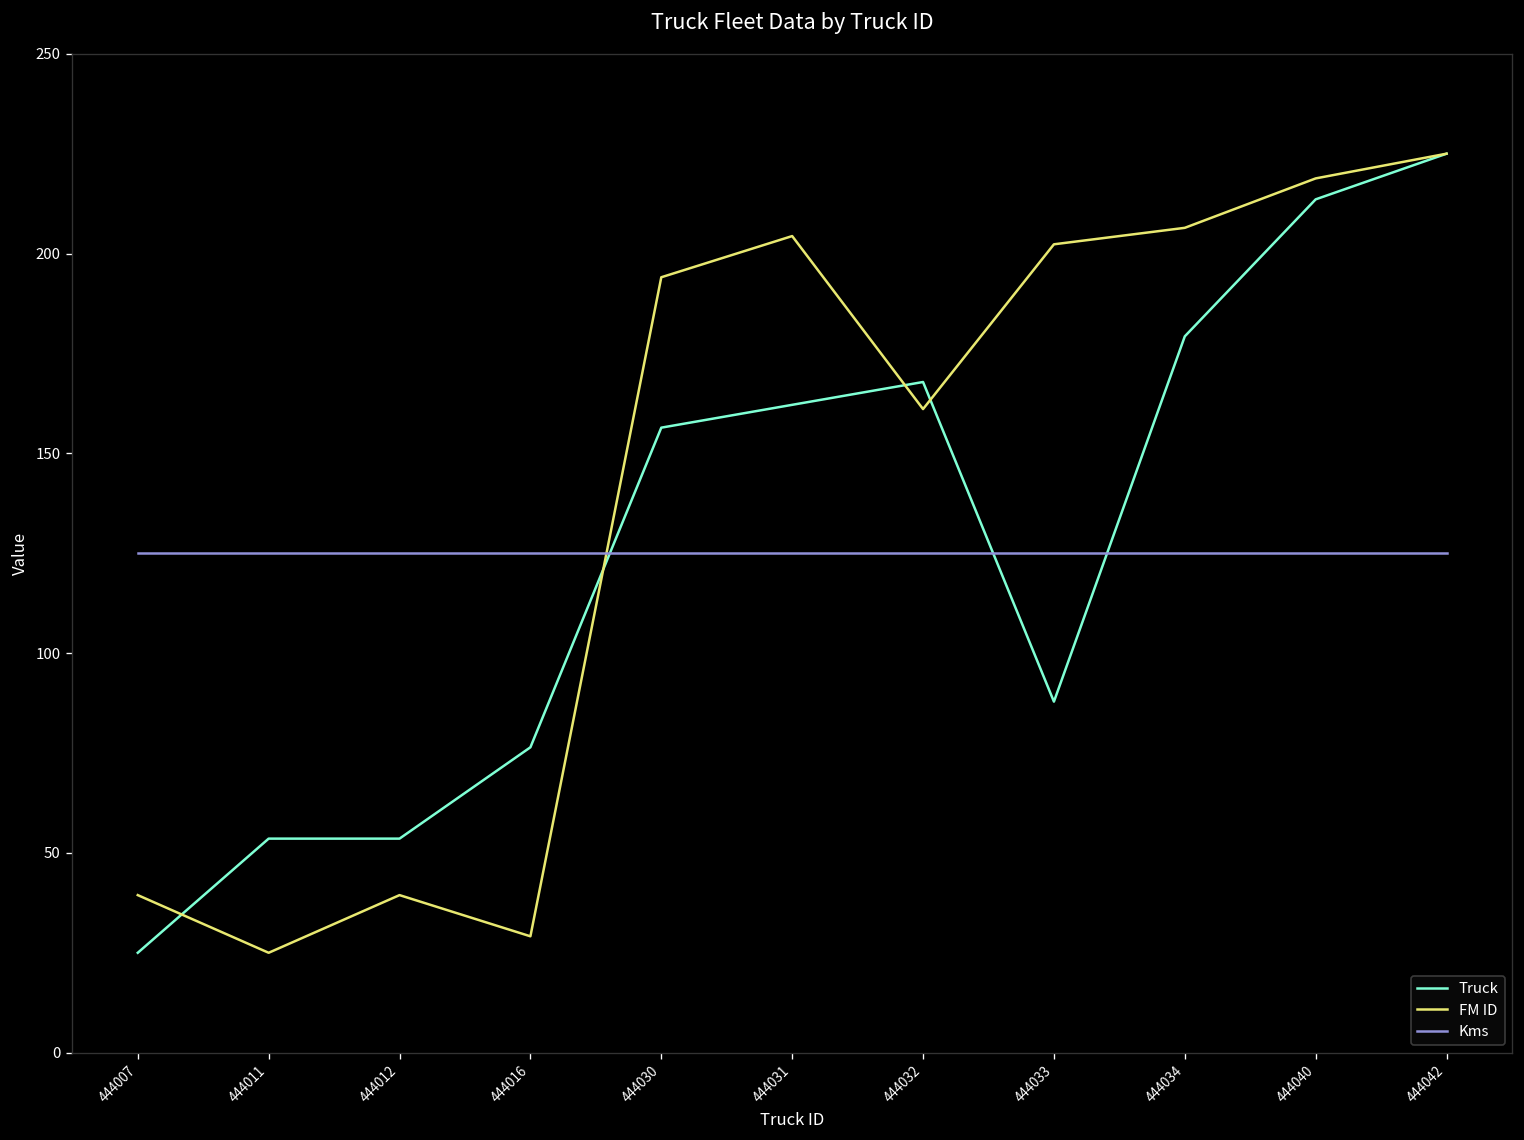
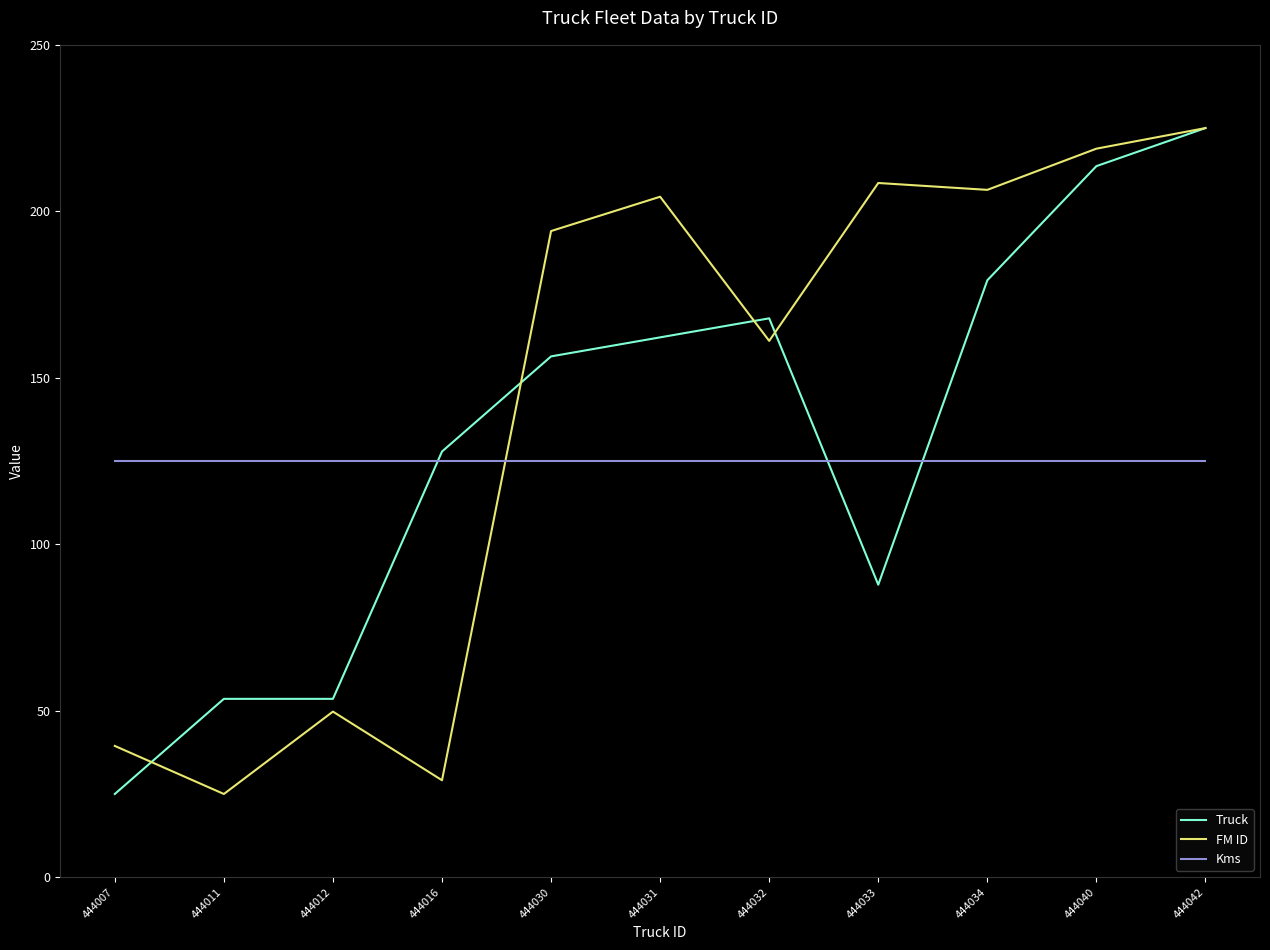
  {
    "Truck": {
      "444007": 25,
      "444011": 54,
      "444012": 54,
-     "444016": 76,
+     "444016": 128,
      "444030": 156,
      "444031": 162,
      "444032": 168,
      "444033": 88,
      "444034": 179,
      "444040": 214
    },
    "FM ID": {
      "444007": 39,
      "444011": 25,
-     "444012": 39,
+     "444012": 50,
      "444016": 29,
      "444030": 194,
      "444031": 204,
      "444032": 161,
-     "444033": 202,
+     "444033": 209,
      "444034": 206,
      "444040": 219
    },
    "Kms": {
      "444007": 125,
      "444011": 125,
      "444012": 125,
      "444016": 125,
      "444030": 125,
      "444031": 125,
      "444032": 125,
      "444033": 125,
      "444034": 125,
      "444040": 125,
      "444042": 125
    }
  }
